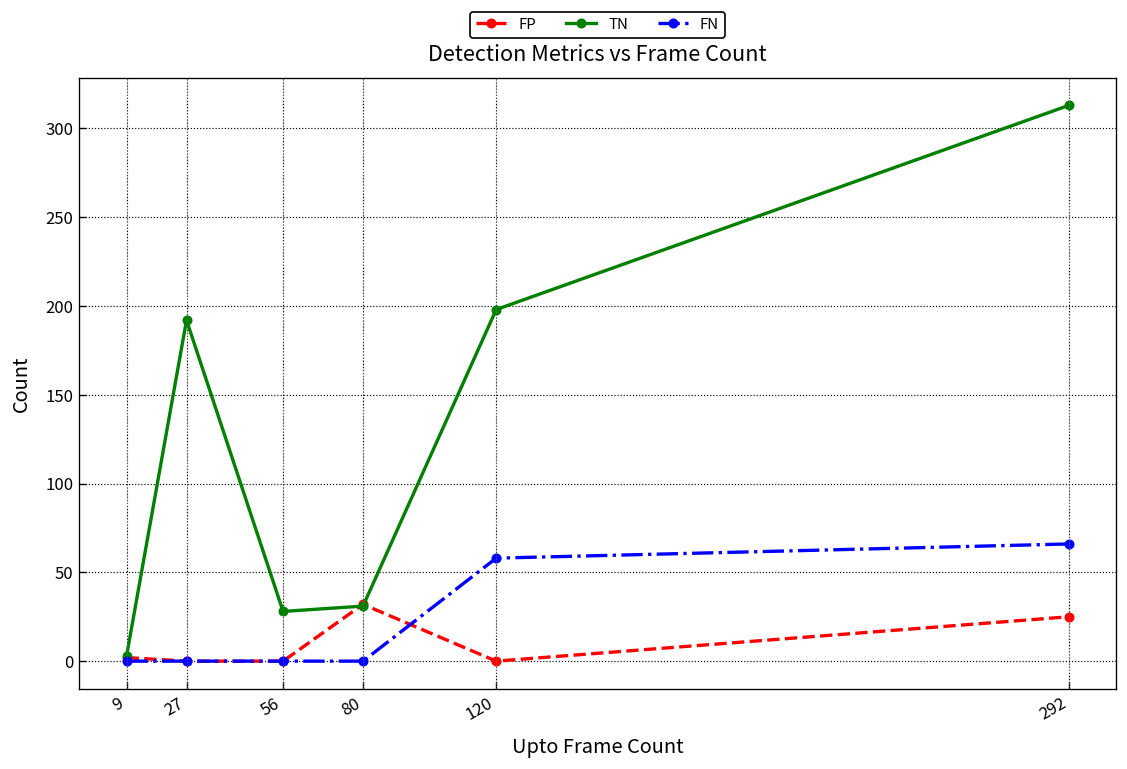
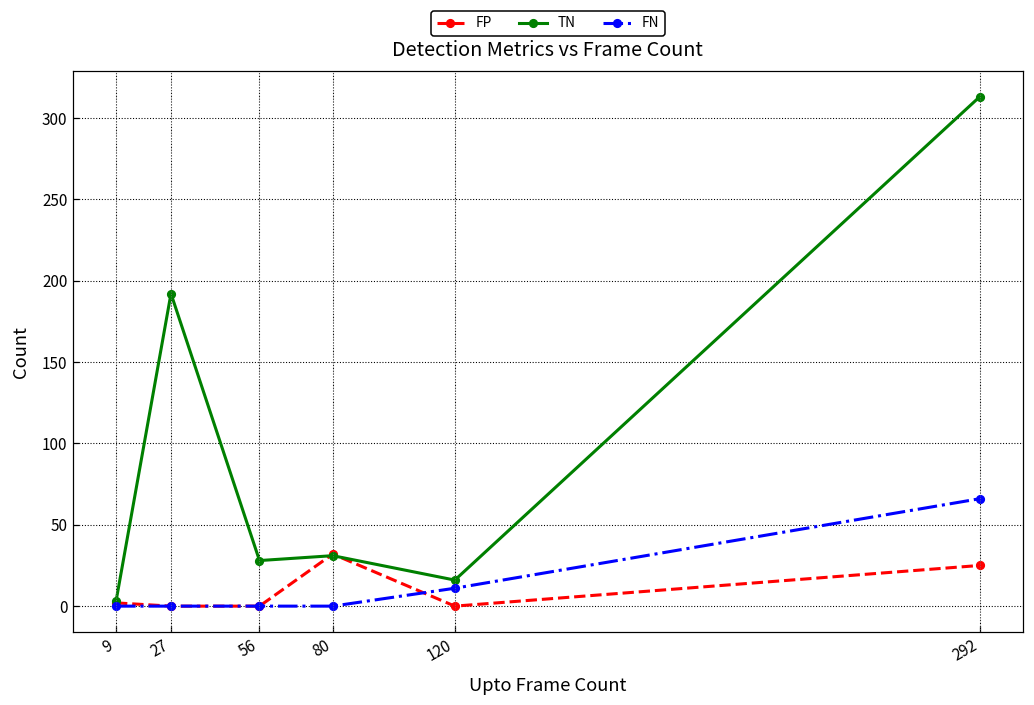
  {
    "FP": {
      "120": 0,
      "292": 25
    },
    "TN": {
      "27": 192,
      "56": 28,
-     "120": 198,
+     "120": 16,
      "292": 313
    },
    "FN": {
      "9": 0,
      "80": 0,
-     "120": 58,
+     "120": 11,
      "292": 66
    }
  }
